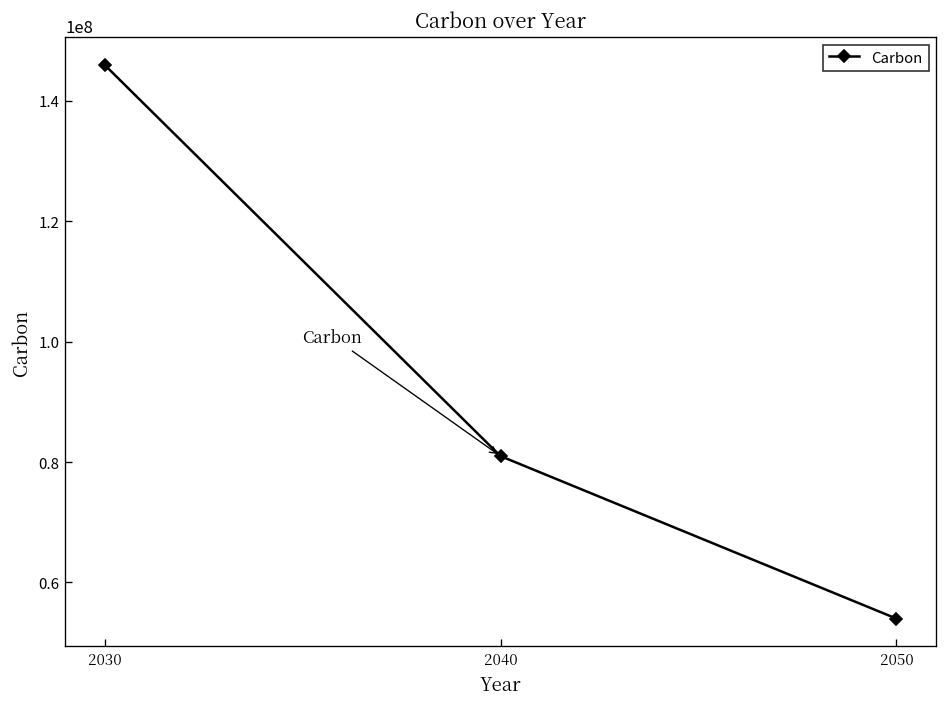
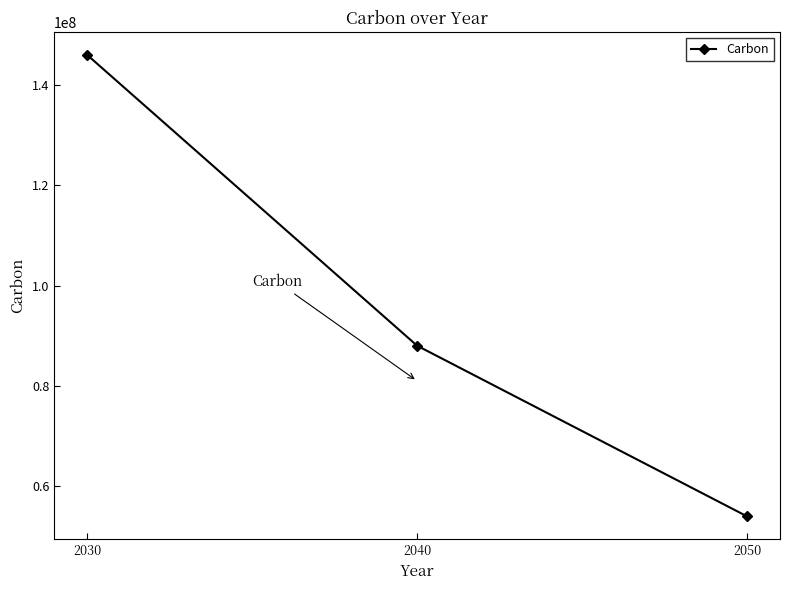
  {
    "2030": 146000000,
-   "2040": 81000000,
+   "2040": 88000000,
    "2050": 54000000
  }
